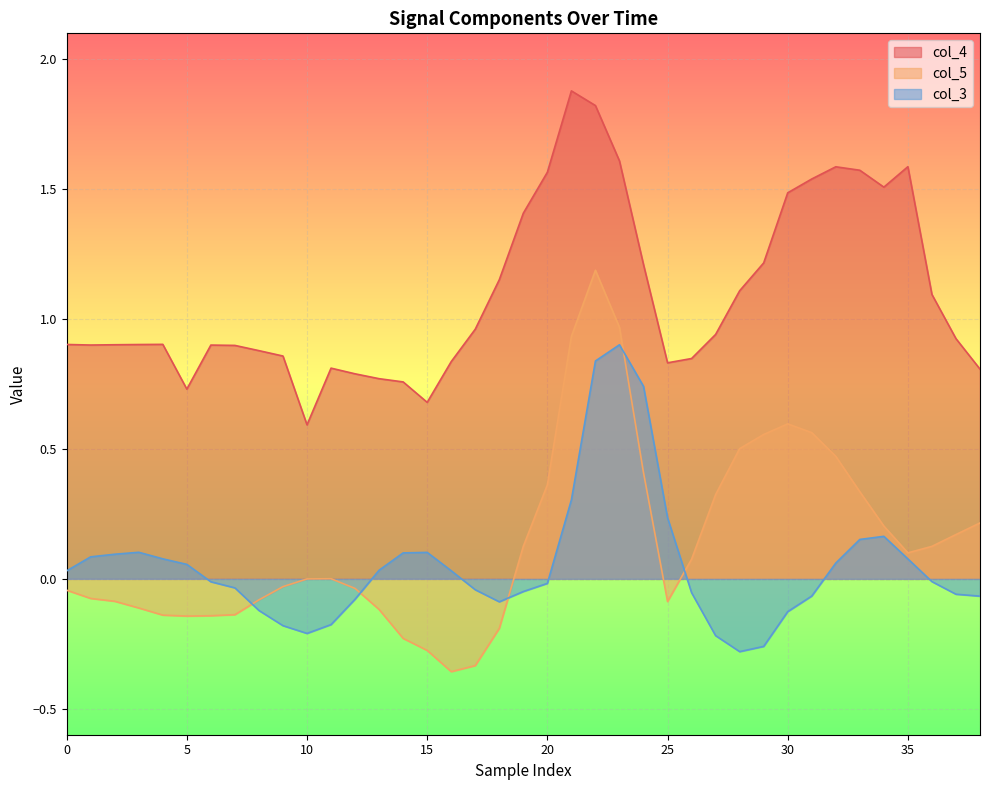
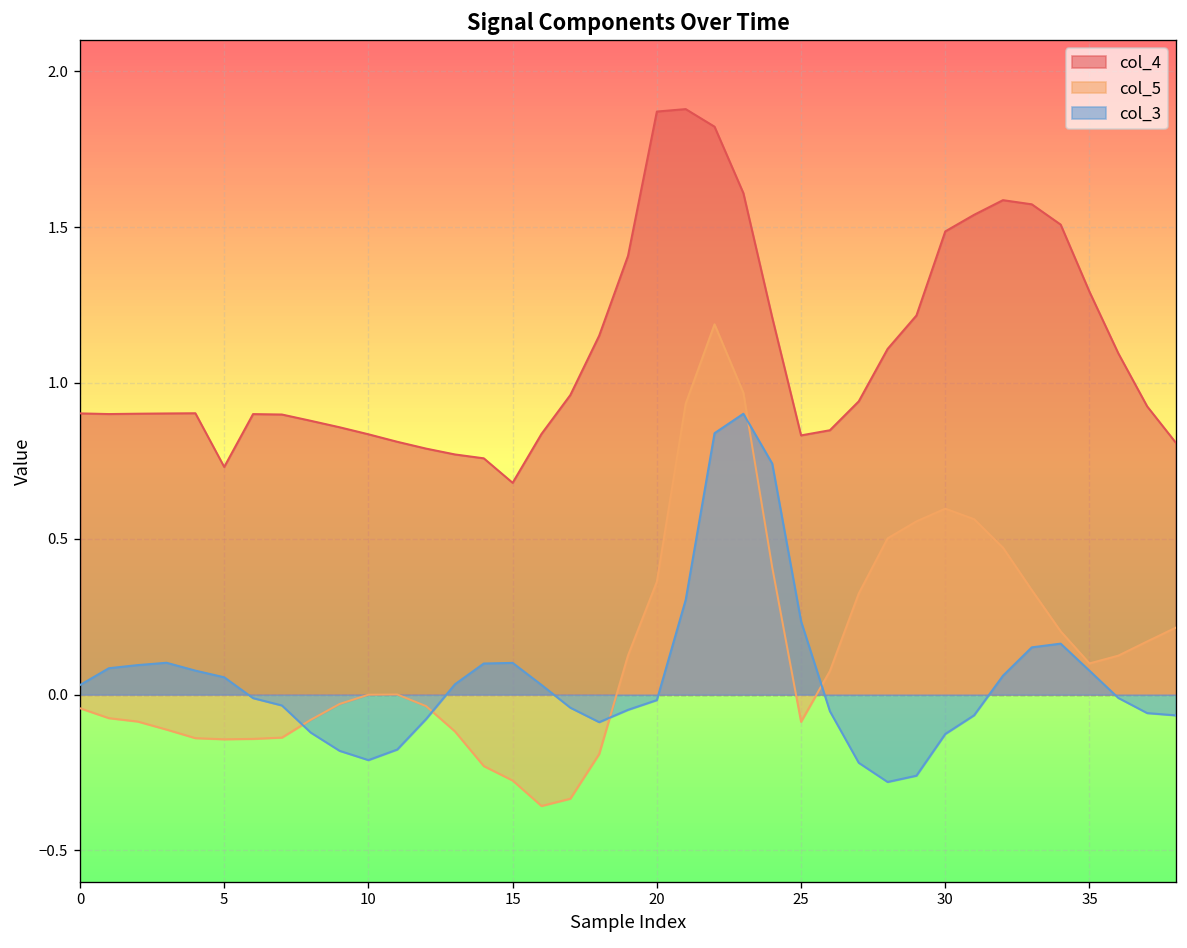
  {
    "col_4": {
      "0": 0.90,
      "5": 0.73,
-     "10": 0.59,
+     "10": 0.84,
      "15": 0.68,
-     "20": 1.57,
+     "20": 1.87,
      "25": 0.83,
      "30": 1.49,
-     "35": 1.59
+     "35": 1.29
    }
  }
